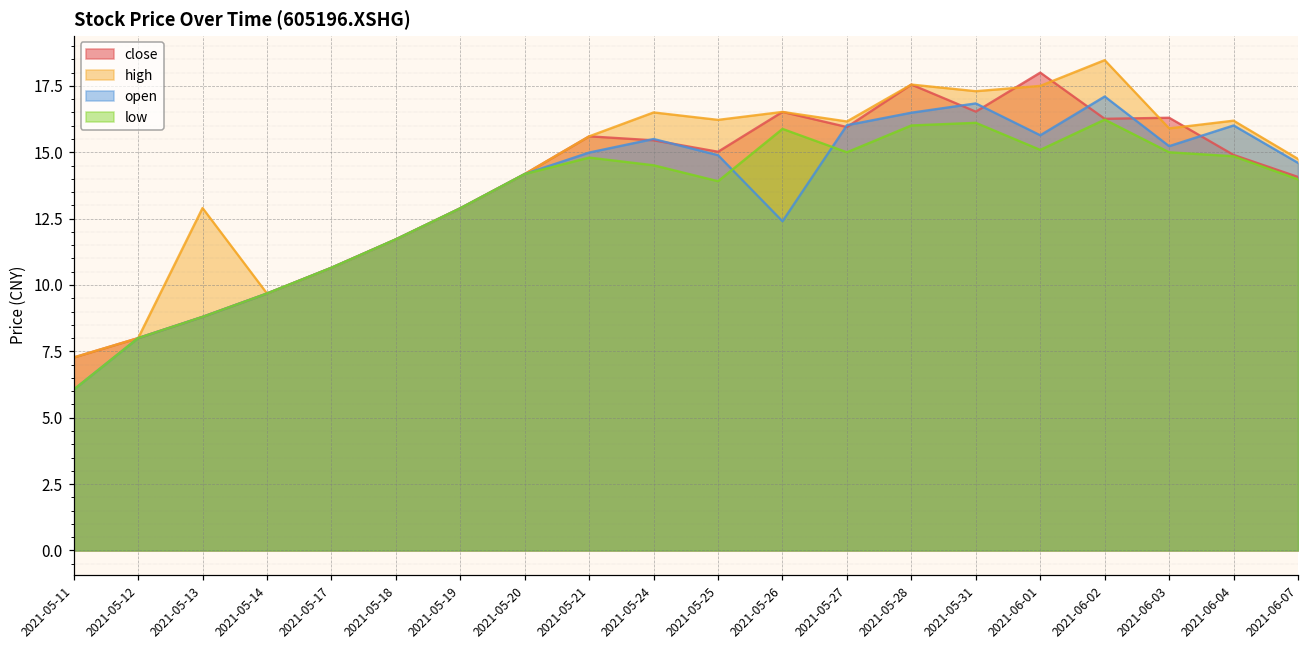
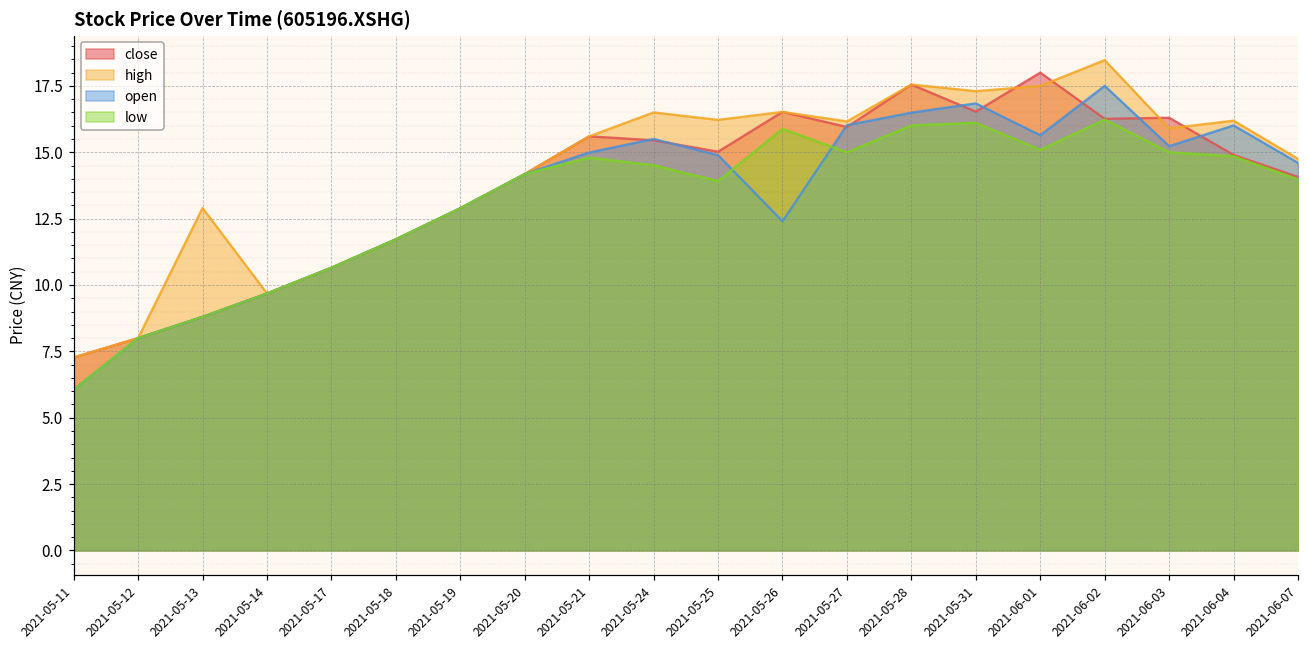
  {
    "close": {
      "2021-05-25": 15.0,
      "2021-05-31": 16.5,
      "2021-06-01": 18.0,
      "2021-06-03": 16.3
    },
    "high": {
      "2021-05-13": 12.9,
      "2021-05-24": 16.5,
      "2021-05-25": 16.2,
      "2021-05-27": 16.2,
      "2021-05-31": 17.3,
      "2021-06-01": 17.5,
      "2021-06-02": 18.5,
      "2021-06-03": 15.9,
      "2021-06-04": 16.2,
      "2021-06-07": 14.8
    },
    "open": {
      "2021-05-21": 15.0,
      "2021-05-25": 14.9,
      "2021-05-26": 12.4,
      "2021-05-28": 16.5,
      "2021-05-31": 16.8,
      "2021-06-01": 15.6,
-     "2021-06-02": 17.1,
+     "2021-06-02": 17.5,
      "2021-06-03": 15.2,
      "2021-06-04": 16.0,
      "2021-06-07": 14.6
    },
    "low": {
      "2021-05-21": 14.8,
      "2021-05-24": 14.5,
      "2021-05-25": 13.9,
      "2021-05-26": 15.9,
      "2021-05-27": 15.0,
      "2021-05-28": 16.0,
      "2021-05-31": 16.1,
      "2021-06-01": 15.1,
      "2021-06-03": 15.0
    }
  }
